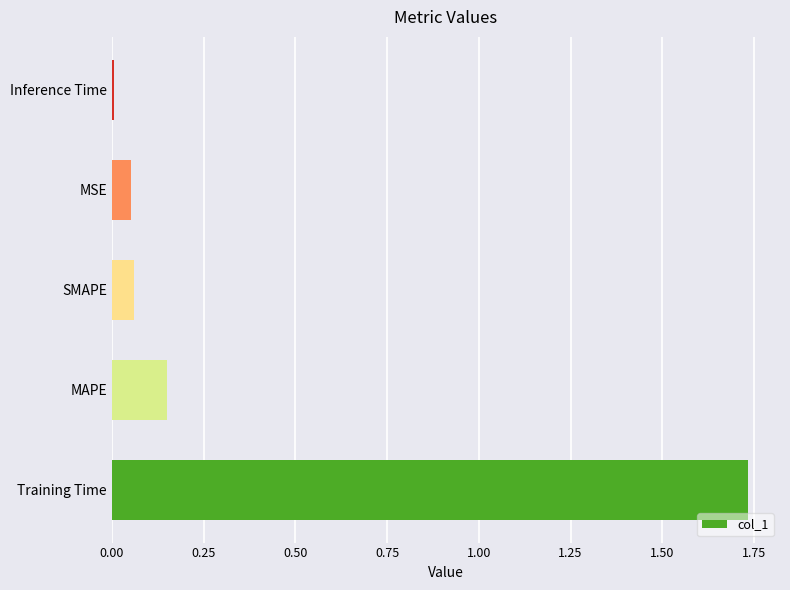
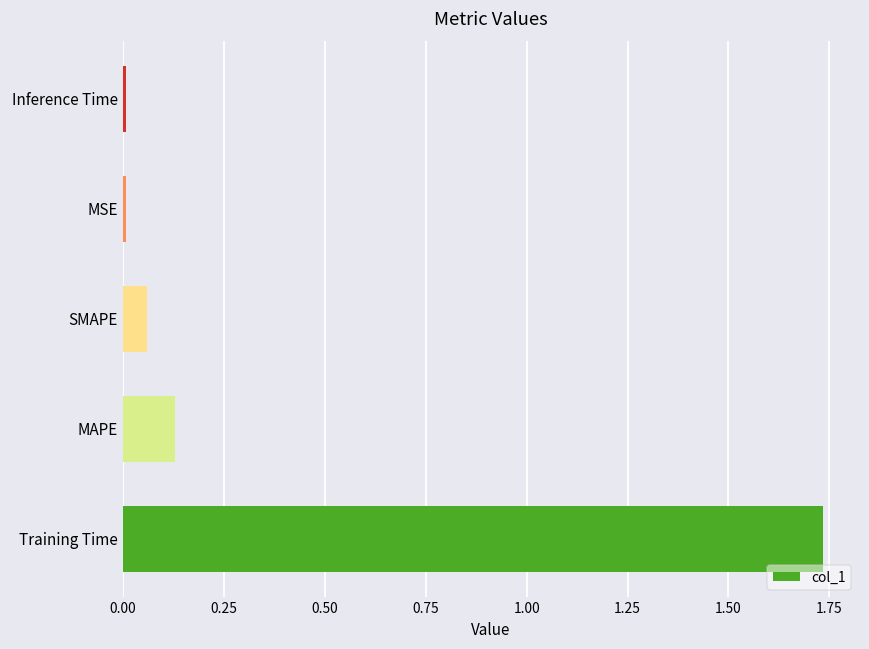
  {
-   "MSE": 0.05,
+   "MSE": 0.01,
    "SMAPE": 0.06,
-   "MAPE": 0.15,
+   "MAPE": 0.13,
    "Training Time": 1.73
  }
